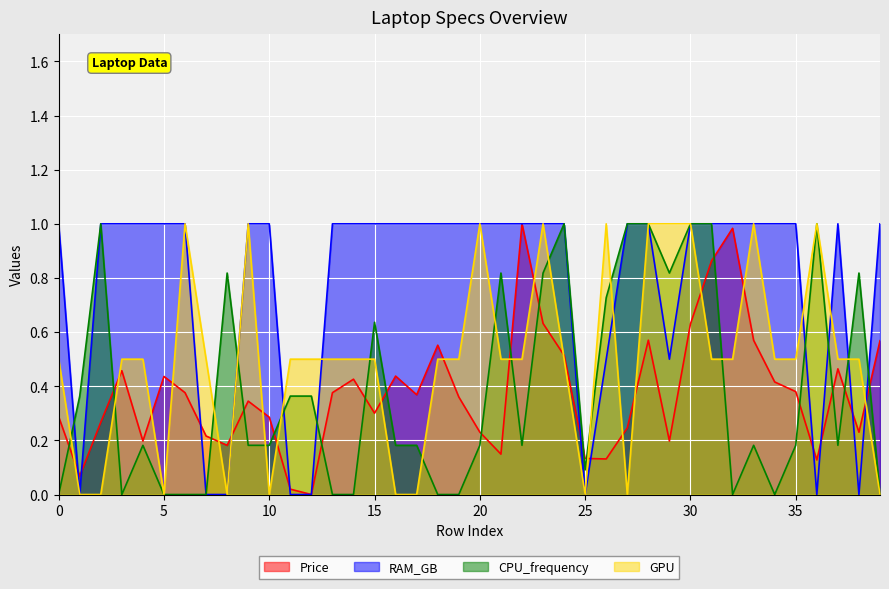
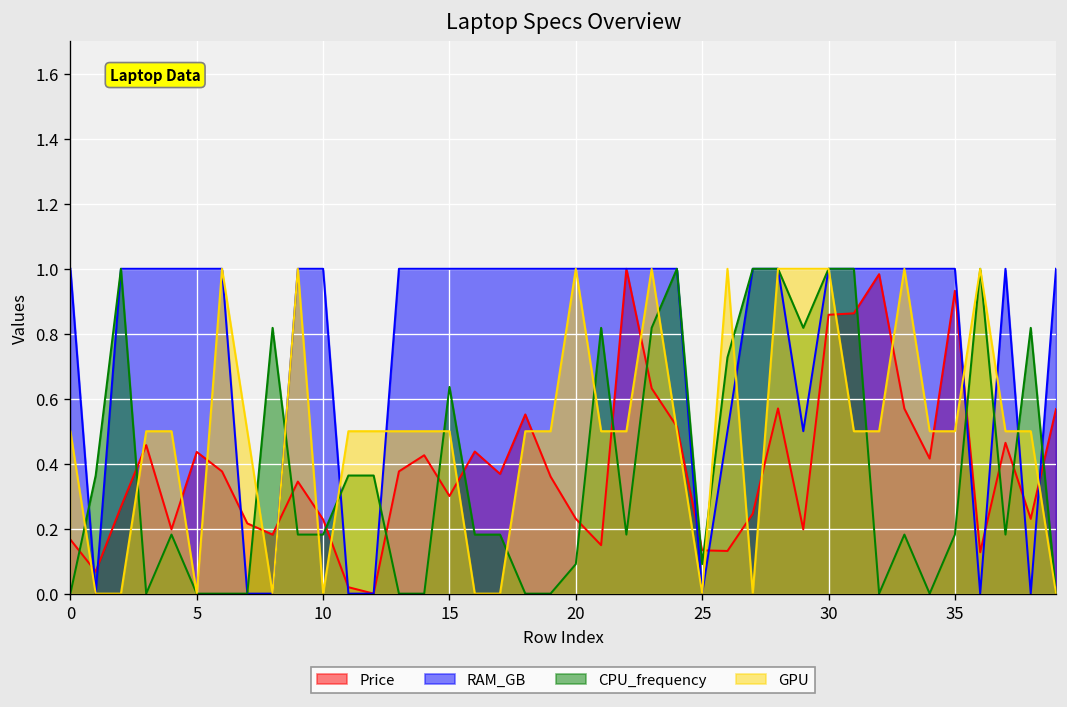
  {
    "Price": {
-     "0": 0.29,
+     "0": 0.17,
      "5": 0.44,
-     "10": 0.29,
+     "10": 0.23,
      "15": 0.30,
      "20": 0.23,
      "25": 0.13,
-     "30": 0.63,
-     "35": 0.38
+     "30": 0.86,
+     "35": 0.93
    },
    "RAM_GB": {
      "0": 1.00,
      "5": 1.00,
      "10": 1.00,
      "15": 1.00,
      "35": 1.00
    },
    "CPU_frequency": {
      "0": 0.00,
      "10": 0.18,
      "15": 0.64,
-     "20": 0.18,
+     "20": 0.09,
      "25": 0.09,
      "35": 0.18
    },
    "GPU": {
      "0": 0.50,
      "10": 0.00,
      "15": 0.50,
      "35": 0.50
    }
  }
